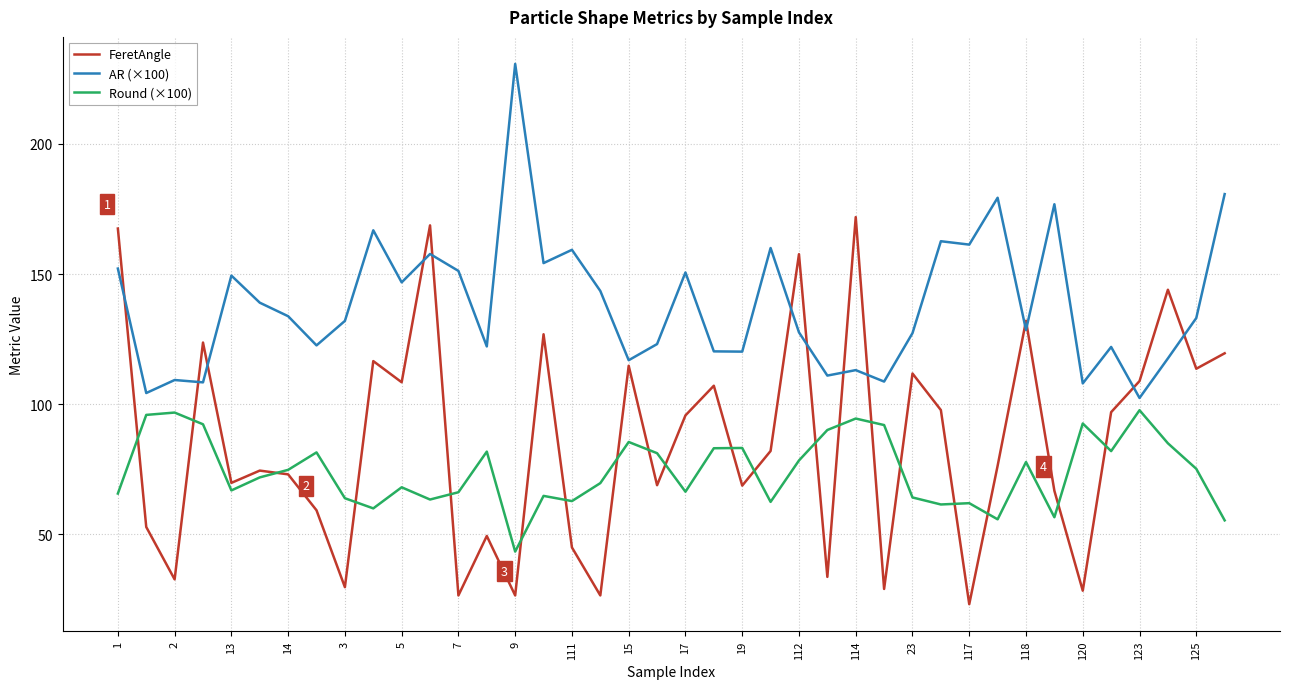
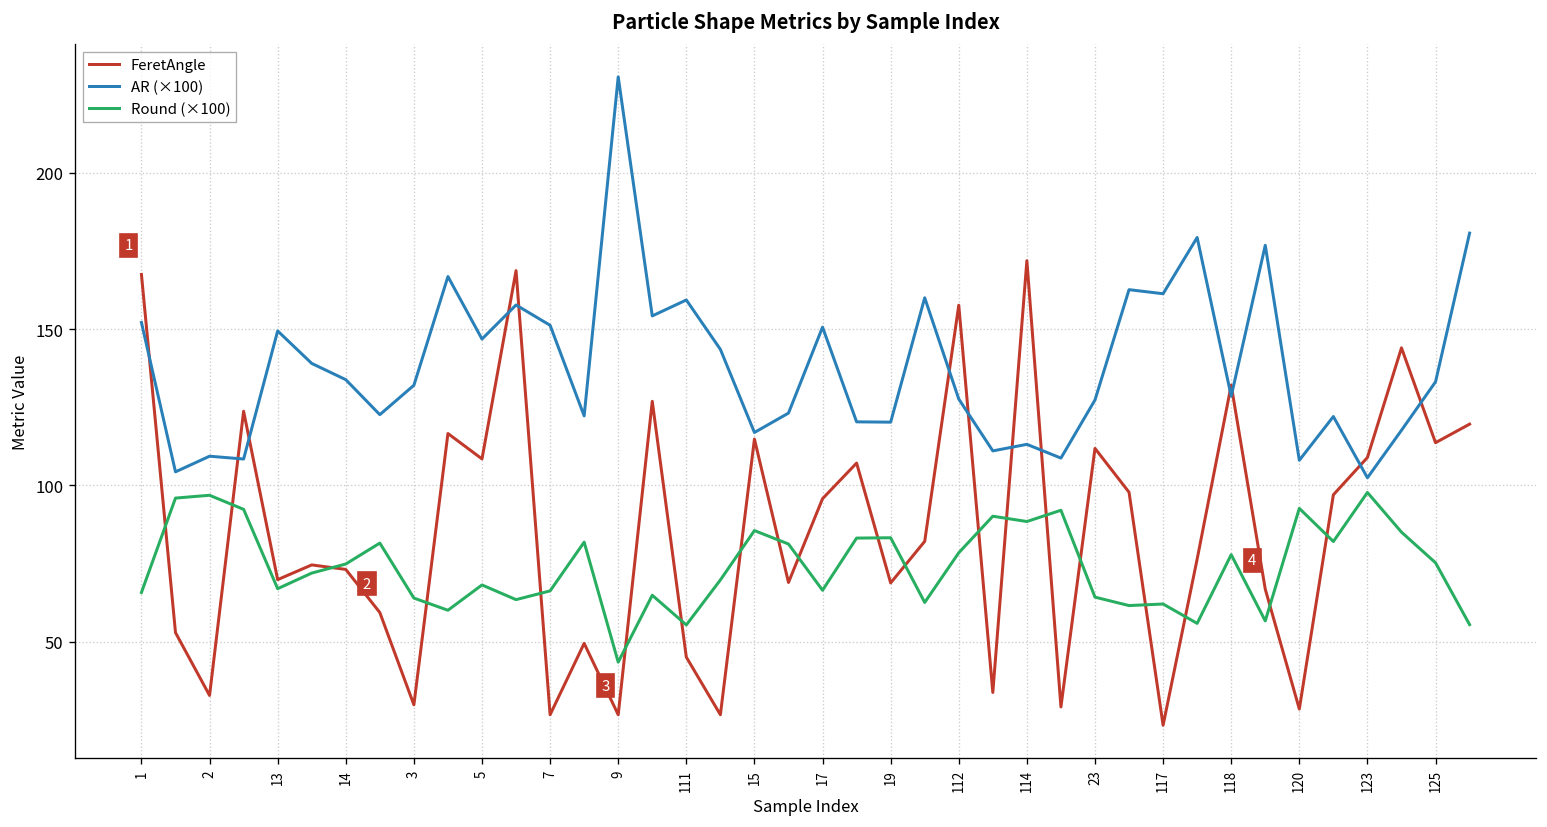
  {
    "FeretAngle": {
      "2": 33,
      "13": 70,
      "3": 30,
      "5": 108,
      "7": 27,
      "9": 27,
      "111": 45,
      "15": 115,
      "17": 96,
      "19": 69,
      "112": 158,
      "114": 172,
      "23": 112,
      "117": 23,
      "118": 132,
      "120": 28,
      "123": 109,
      "125": 114
    },
    "AR (×100)": {
      "1": 152,
      "2": 109,
      "13": 149,
      "14": 134,
      "3": 132,
      "5": 147,
      "7": 151,
      "9": 231,
      "111": 159,
      "15": 117,
      "17": 151,
      "19": 120,
      "112": 128,
      "114": 113,
      "23": 127,
      "117": 161,
      "118": 129,
      "120": 108,
      "123": 102,
      "125": 133
    },
    "Round (×100)": {
      "1": 66,
      "2": 97,
      "13": 67,
      "14": 75,
      "3": 64,
      "5": 68,
      "7": 66,
-     "111": 63,
+     "111": 55,
      "15": 86,
      "17": 66,
      "19": 83,
      "112": 78,
-     "114": 95,
+     "114": 88,
      "23": 64,
      "117": 62,
      "120": 93,
      "123": 98,
      "125": 75
    }
  }
